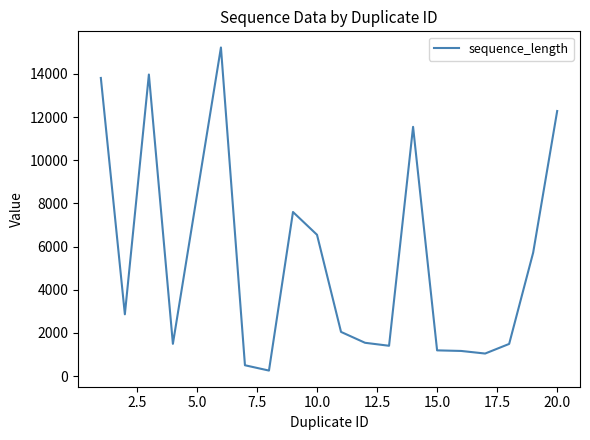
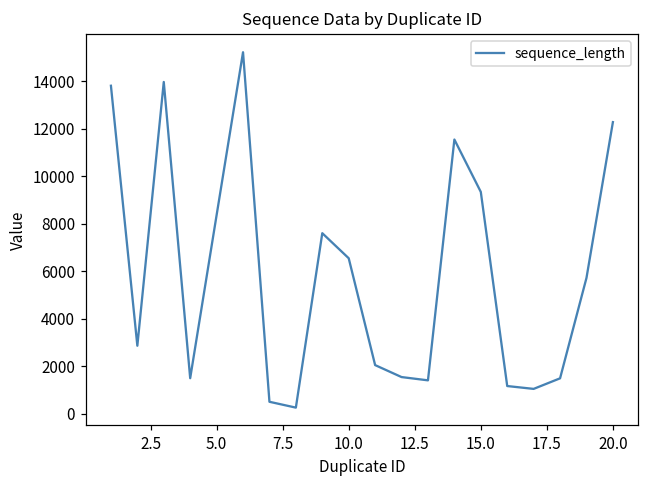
  {
    "5.0": 8400,
    "10.0": 6500,
-   "15.0": 1200,
+   "15.0": 9300,
    "20.0": 12300
  }
